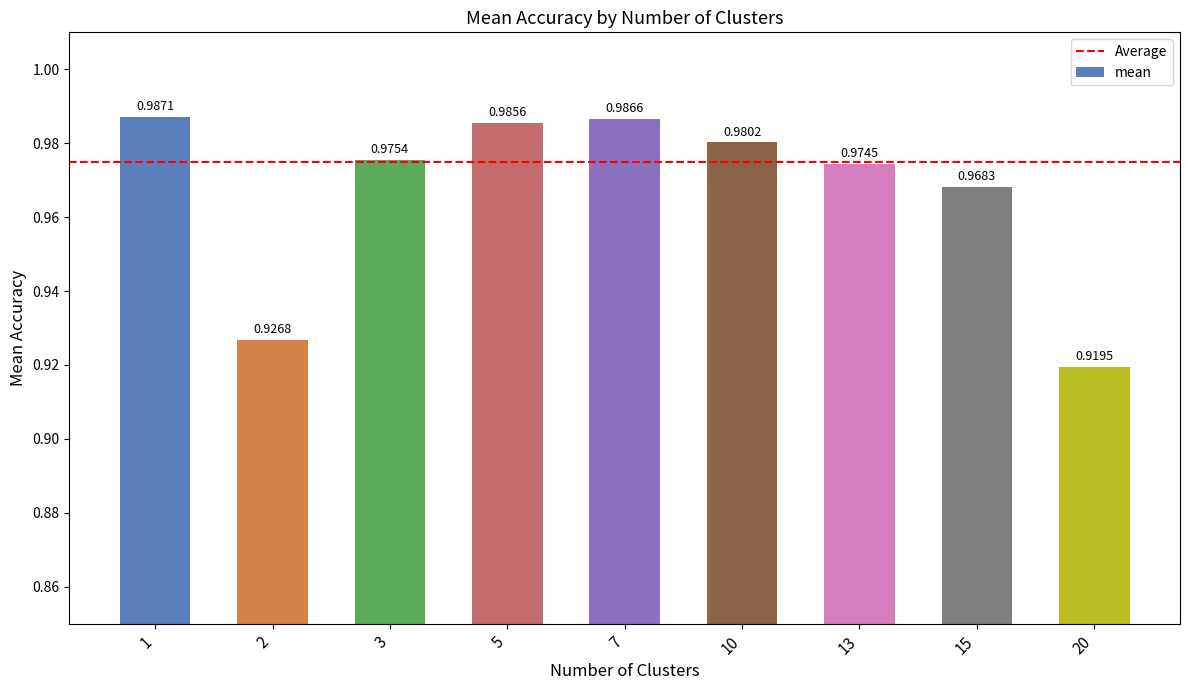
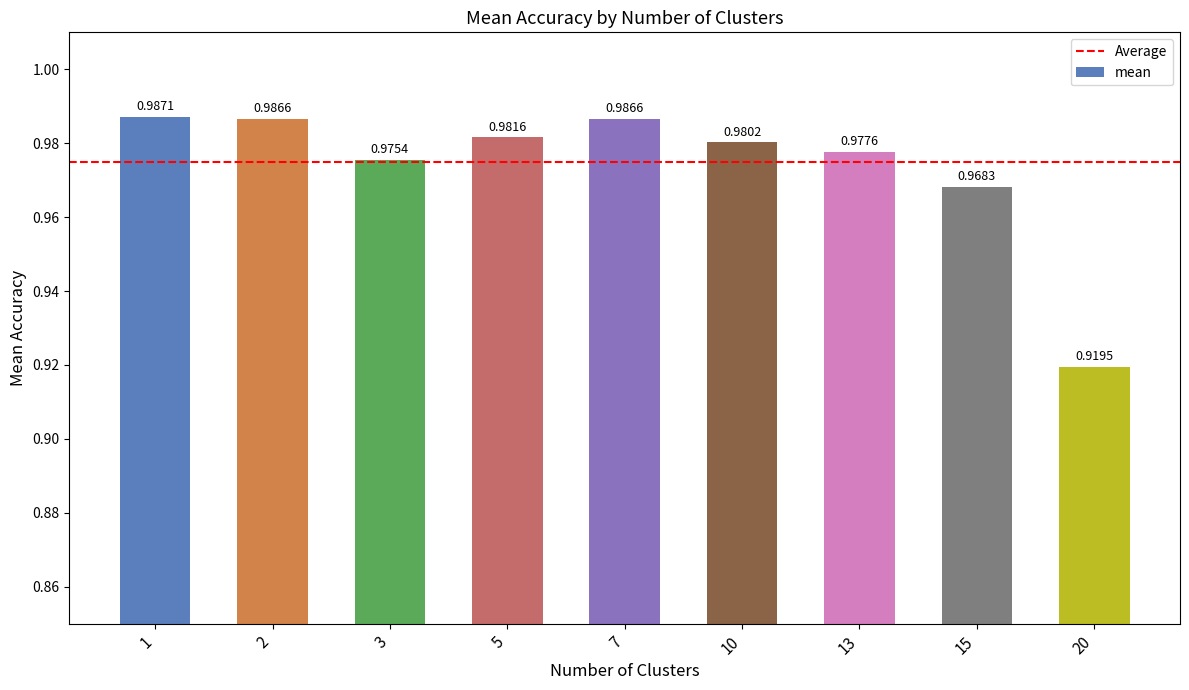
  {
    "1": 0.9871,
-   "2": 0.9268,
+   "2": 0.9866,
    "3": 0.9754,
-   "5": 0.9856,
+   "5": 0.9816,
    "7": 0.9866,
    "10": 0.9802,
-   "13": 0.9745,
+   "13": 0.9776,
    "15": 0.9683,
    "20": 0.9195
  }
